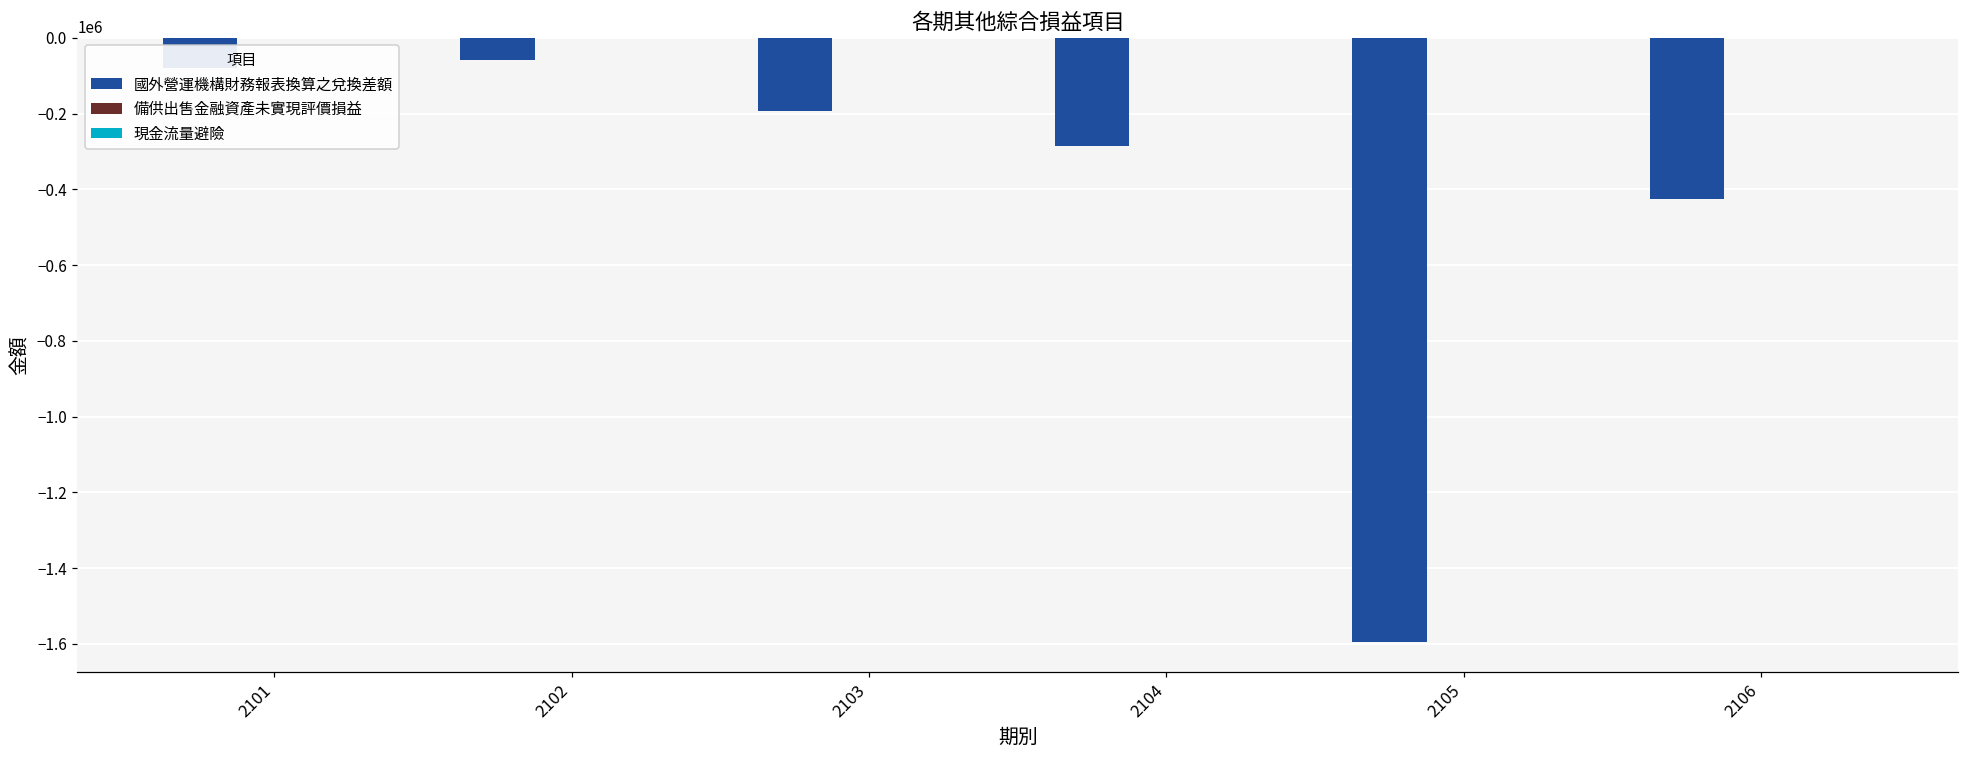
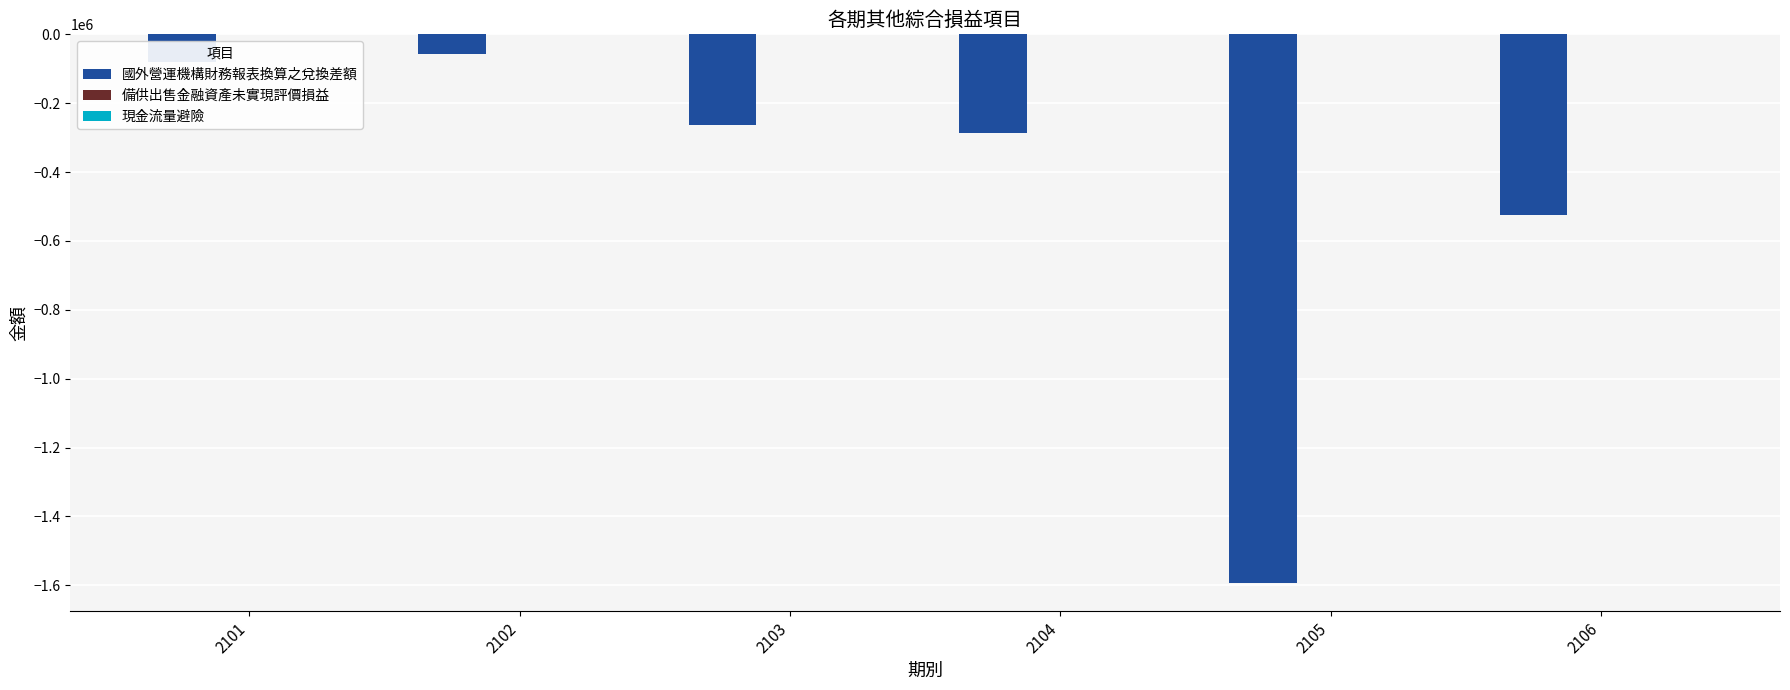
  {
    "國外營運機構財務報表換算之兌換差額": {
      "2102": -60000,
-     "2103": -190000,
+     "2103": -260000,
      "2104": -290000,
      "2105": -1590000,
-     "2106": -430000
+     "2106": -520000
    },
    "備供出售金融資產未實現評價損益": {
      "2101": 0,
      "2102": 0,
      "2103": 0,
      "2104": 0,
      "2105": 0,
      "2106": 0
    },
    "現金流量避險": {
      "2101": 0,
      "2102": 0,
      "2103": 0,
      "2104": 0,
      "2105": 0,
      "2106": 0
    }
  }
